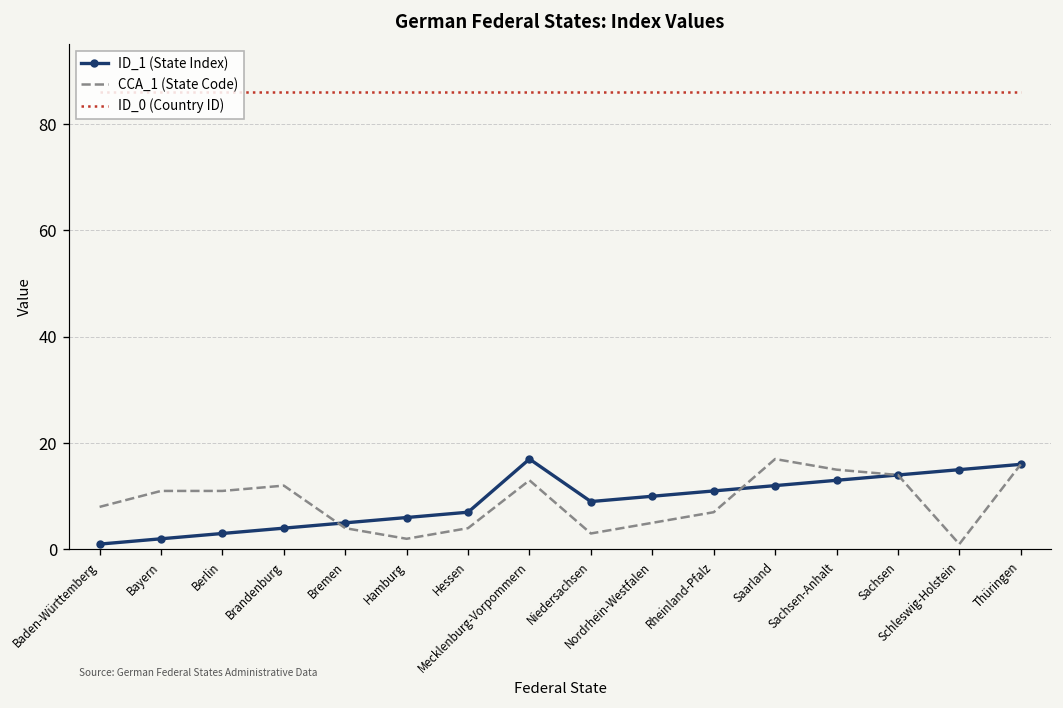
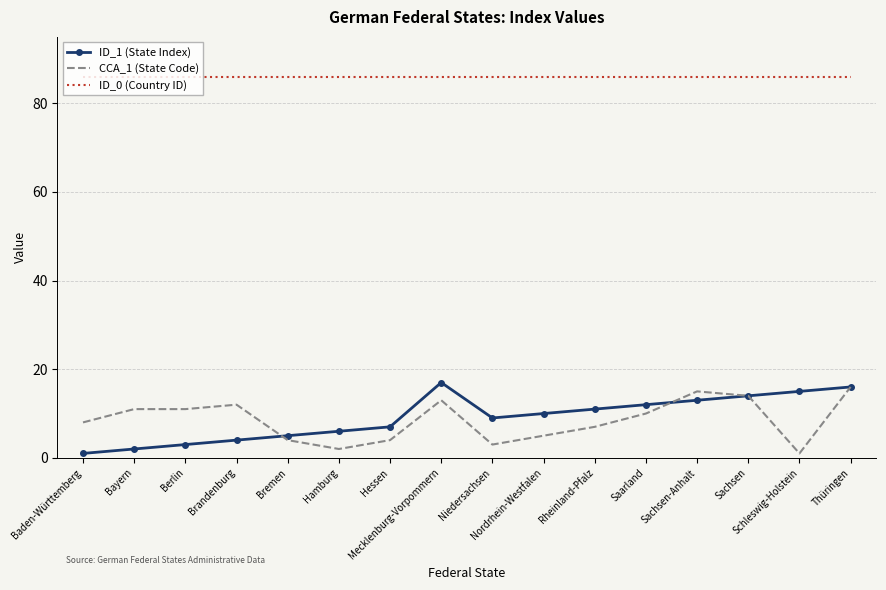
  {
    "ID_1 (State Index)": {
      "Baden-Württemberg": 1,
      "Bayern": 2,
      "Berlin": 3,
      "Brandenburg": 4,
      "Bremen": 5,
      "Hamburg": 6,
      "Hessen": 7,
      "Mecklenburg-Vorpommern": 17,
      "Niedersachsen": 9,
      "Nordrhein-Westfalen": 10,
      "Rheinland-Pfalz": 11,
      "Saarland": 12,
      "Sachsen-Anhalt": 13,
      "Schleswig-Holstein": 15
    },
    "CCA_1 (State Code)": {
      "Baden-Württemberg": 8,
      "Bayern": 11,
      "Berlin": 11,
      "Brandenburg": 12,
      "Bremen": 4,
      "Hamburg": 2,
      "Hessen": 4,
      "Mecklenburg-Vorpommern": 13,
      "Niedersachsen": 3,
      "Nordrhein-Westfalen": 5,
      "Rheinland-Pfalz": 7,
-     "Saarland": 17,
+     "Saarland": 10,
      "Sachsen-Anhalt": 15,
      "Schleswig-Holstein": 1
    },
    "ID_0 (Country ID)": {
      "Brandenburg": 86,
      "Bremen": 86,
      "Hamburg": 86,
      "Hessen": 86,
      "Mecklenburg-Vorpommern": 86,
      "Niedersachsen": 86,
      "Nordrhein-Westfalen": 86,
      "Rheinland-Pfalz": 86,
      "Saarland": 86,
      "Sachsen-Anhalt": 86,
      "Sachsen": 86,
      "Schleswig-Holstein": 86,
      "Thüringen": 86
    }
  }
